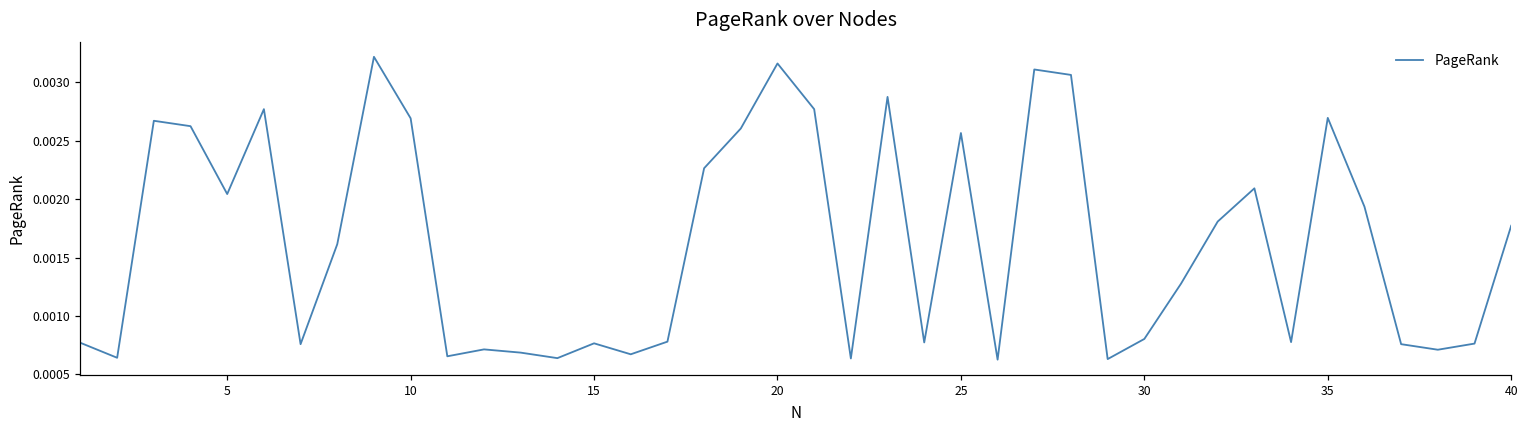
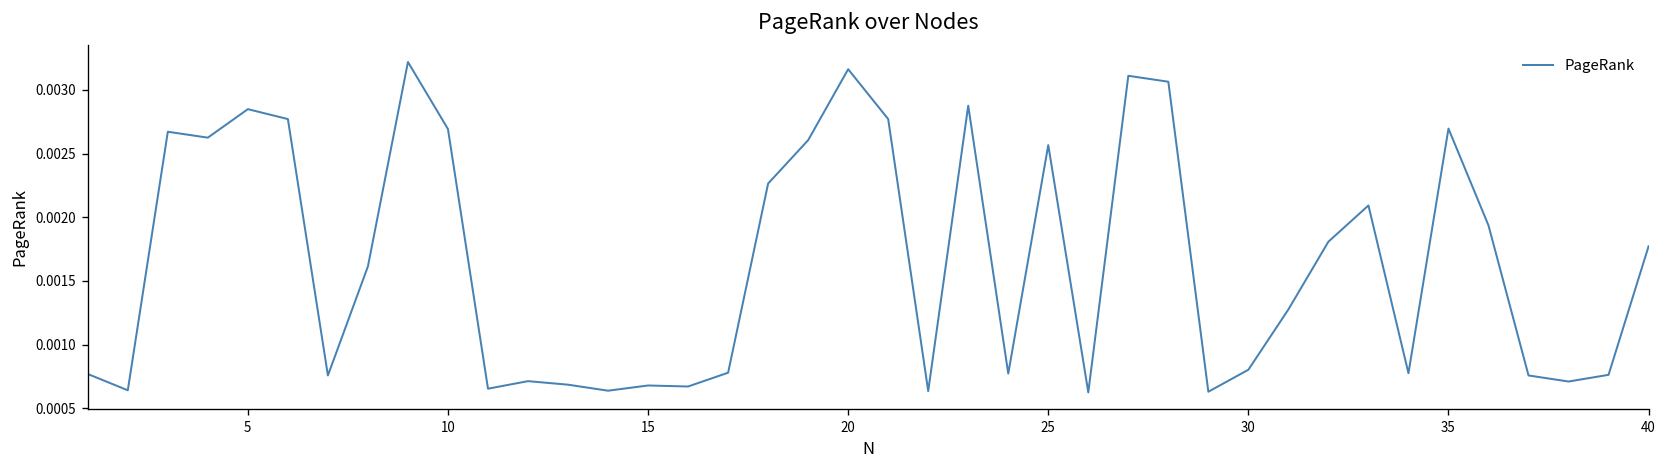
  {
-   "5": 0.00204,
+   "5": 0.00285,
    "10": 0.00269,
-   "15": 0.00077,
+   "15": 0.00068,
    "20": 0.00316,
    "25": 0.00257,
    "30": 0.00080,
    "35": 0.00270,
    "40": 0.00177
  }
